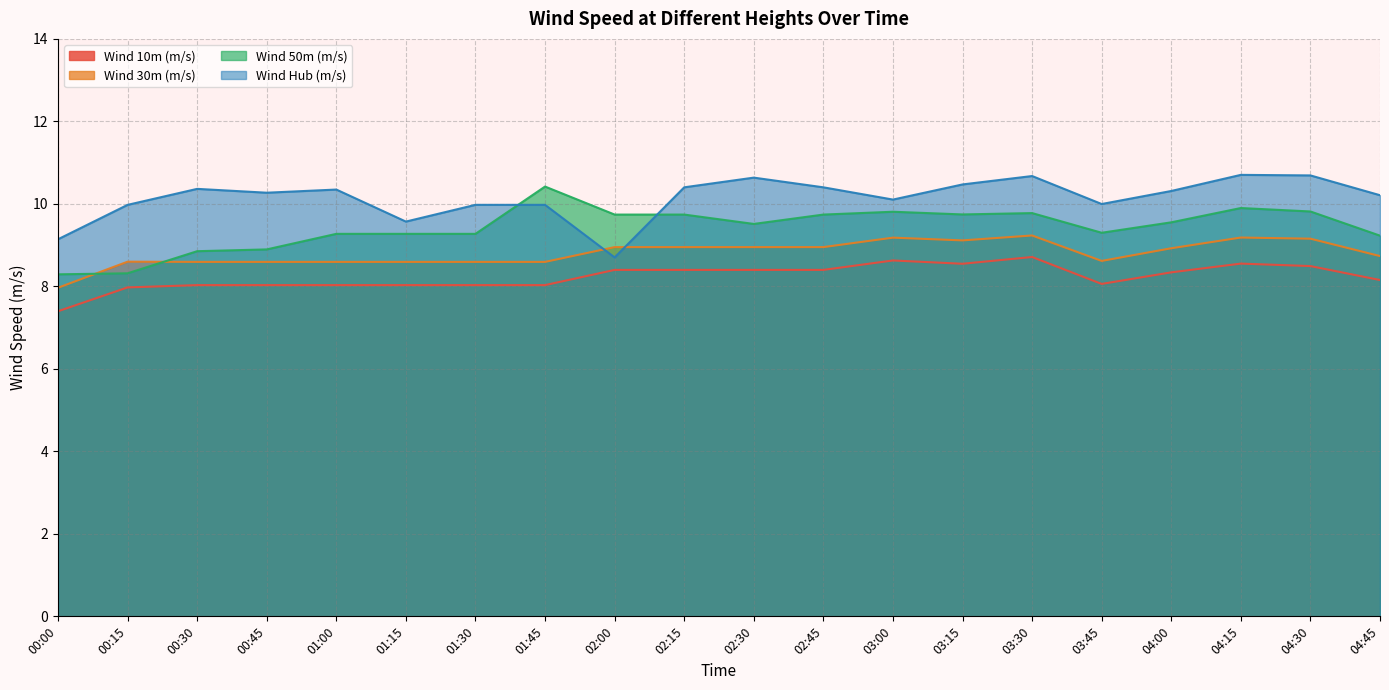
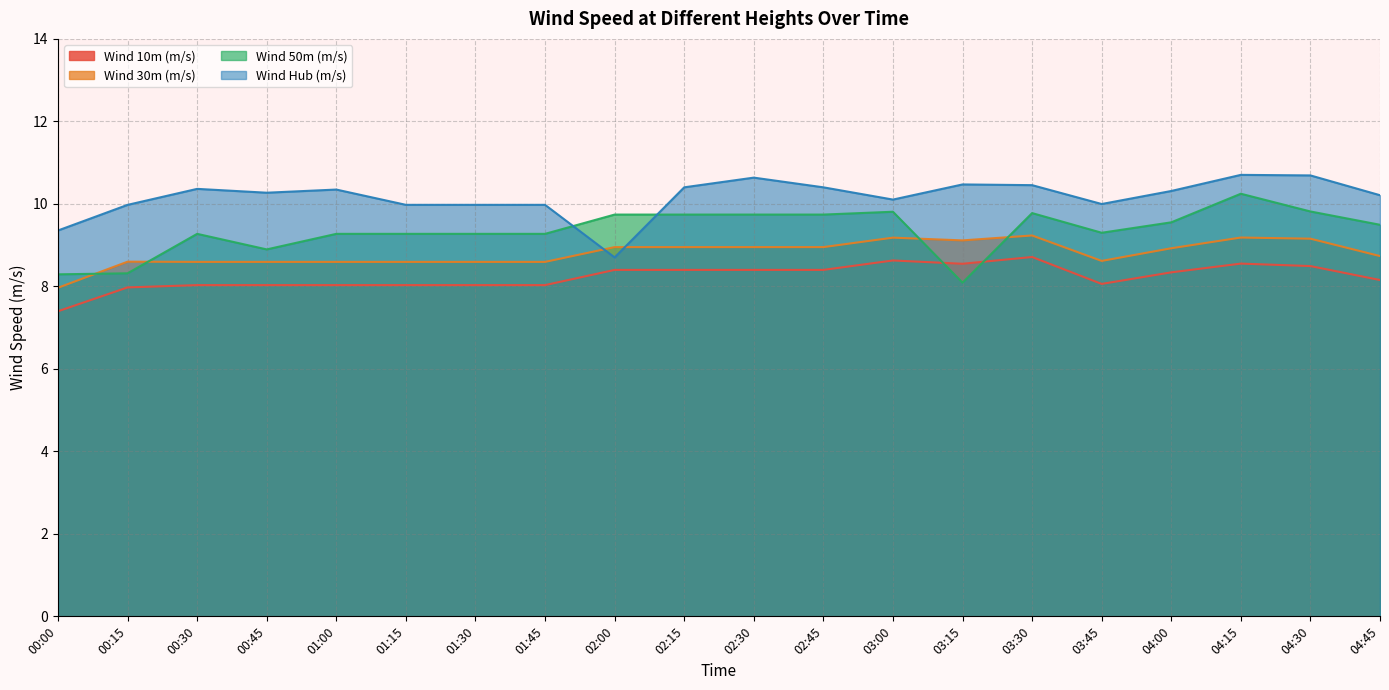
  {
    "Wind 50m (m/s)": {
      "00:00": 8.3,
      "00:15": 8.3,
-     "00:30": 8.9,
+     "00:30": 9.3,
      "00:45": 8.9,
      "01:00": 9.3,
      "01:15": 9.3,
      "01:30": 9.3,
-     "01:45": 10.4,
+     "01:45": 9.3,
      "02:00": 9.7,
      "02:15": 9.7,
-     "02:30": 9.5,
+     "02:30": 9.7,
      "02:45": 9.7,
      "03:00": 9.8,
-     "03:15": 9.7,
+     "03:15": 8.1,
      "03:30": 9.8,
      "03:45": 9.3,
      "04:00": 9.6,
-     "04:15": 9.9,
+     "04:15": 10.2,
      "04:30": 9.8,
-     "04:45": 9.2
+     "04:45": 9.5
    },
    "Wind Hub (m/s)": {
-     "00:00": 9.1,
+     "00:00": 9.4,
      "00:15": 10.0,
      "00:30": 10.4,
      "00:45": 10.3,
      "01:00": 10.3,
-     "01:15": 9.6,
+     "01:15": 10.0,
      "01:30": 10.0,
      "01:45": 10.0,
      "02:00": 8.7,
      "02:15": 10.4,
      "02:30": 10.6,
      "02:45": 10.4,
      "03:00": 10.1,
      "03:15": 10.5,
-     "03:30": 10.7,
+     "03:30": 10.5,
      "03:45": 10.0,
      "04:00": 10.3,
      "04:15": 10.7,
      "04:30": 10.7,
      "04:45": 10.2
    }
  }
